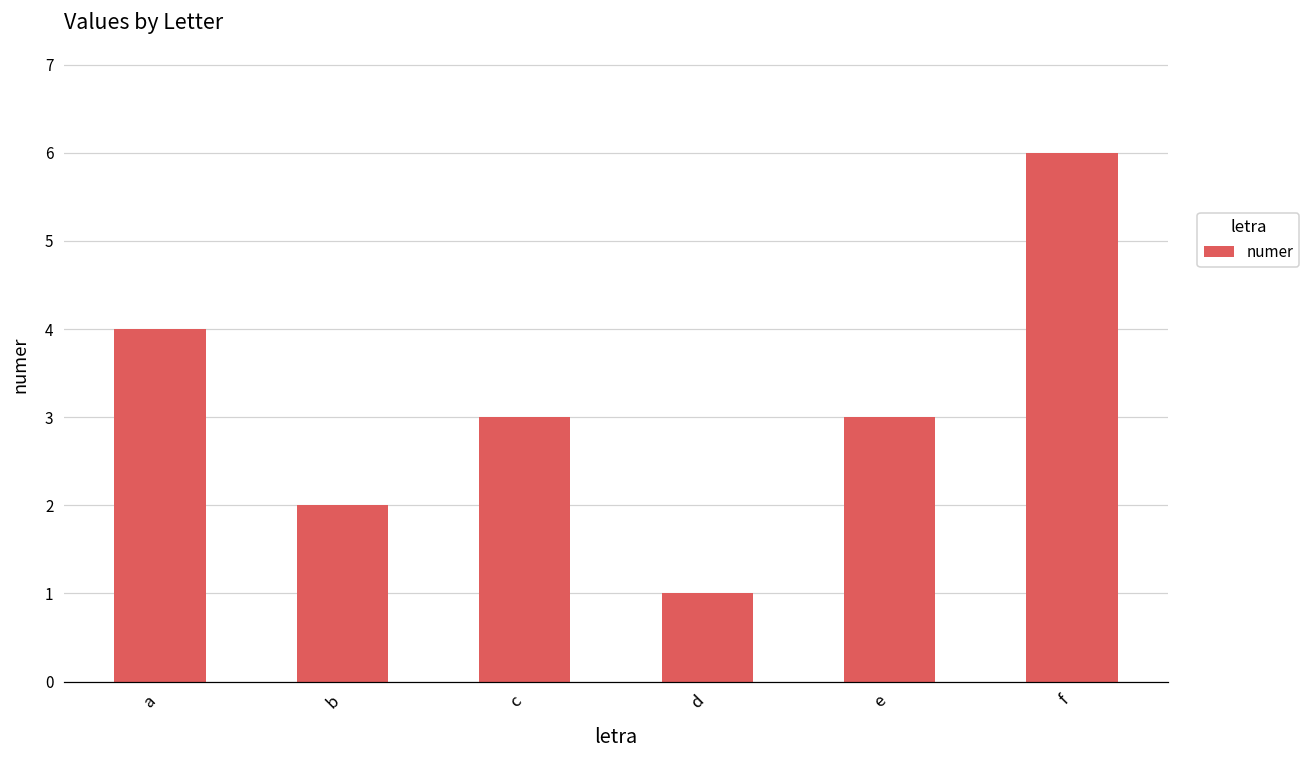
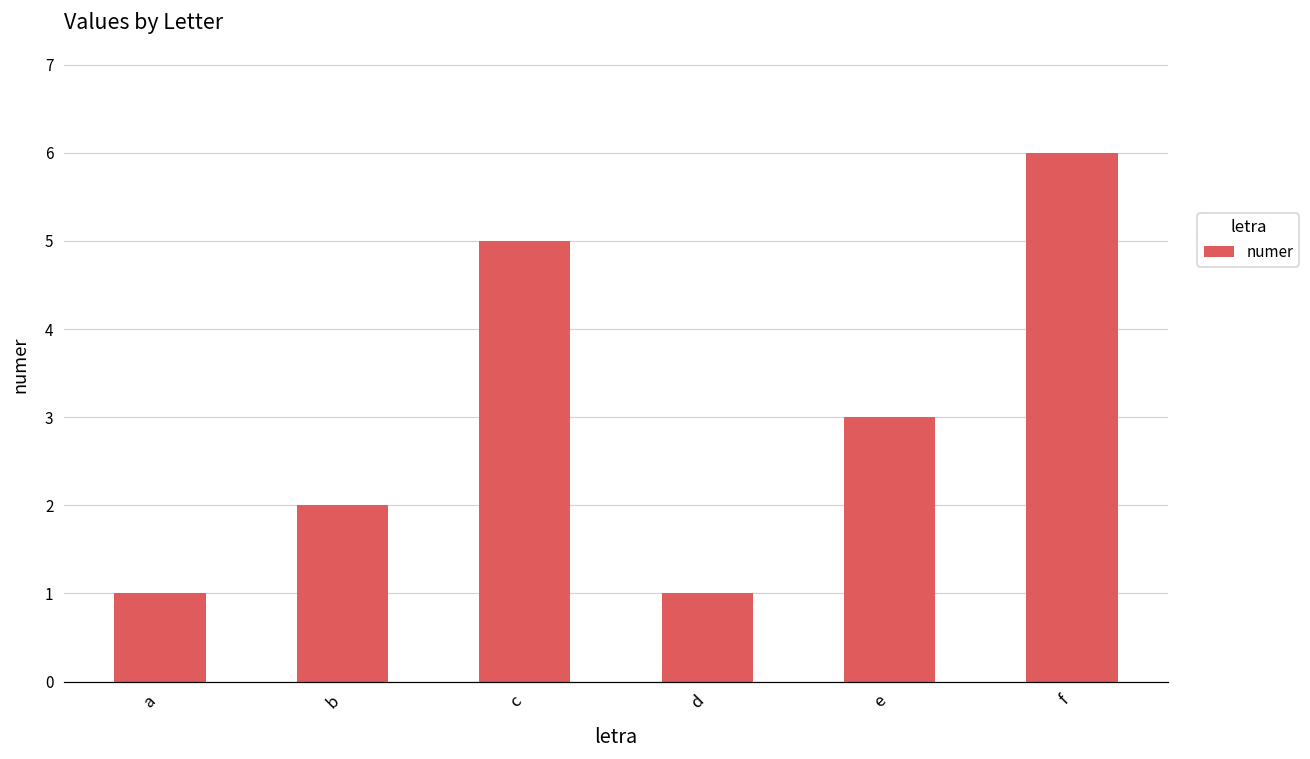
  {
-   "a": 4,
+   "a": 1,
    "b": 2,
-   "c": 3,
+   "c": 5,
    "d": 1,
    "e": 3,
    "f": 6
  }
